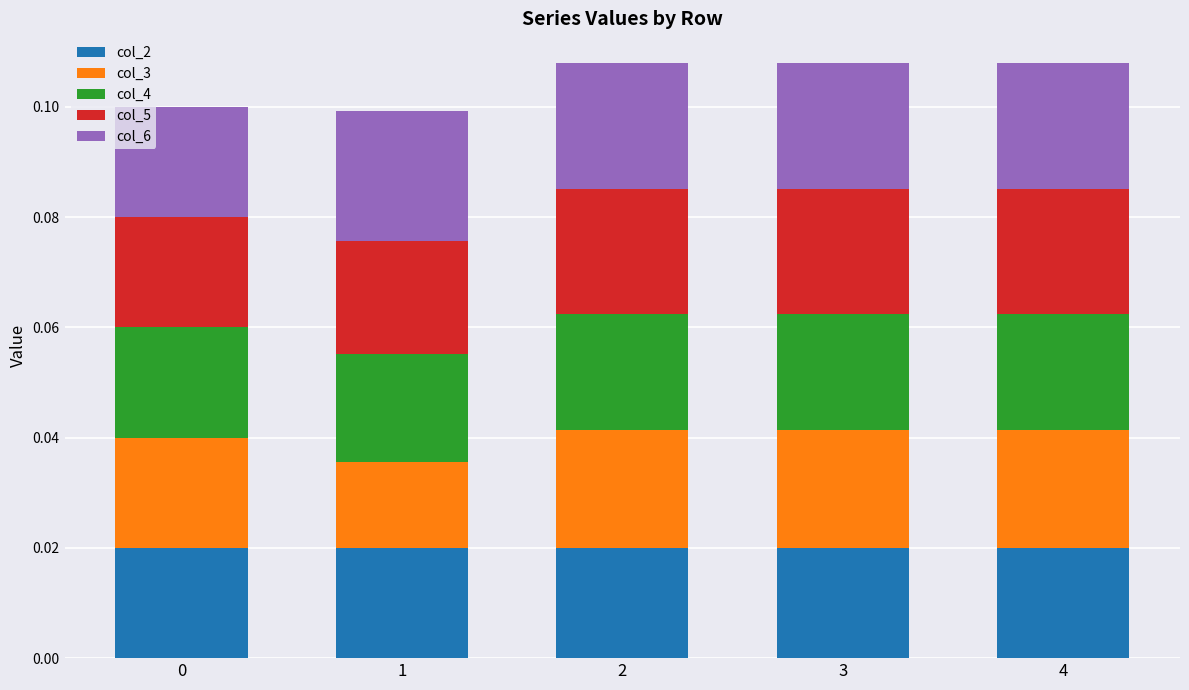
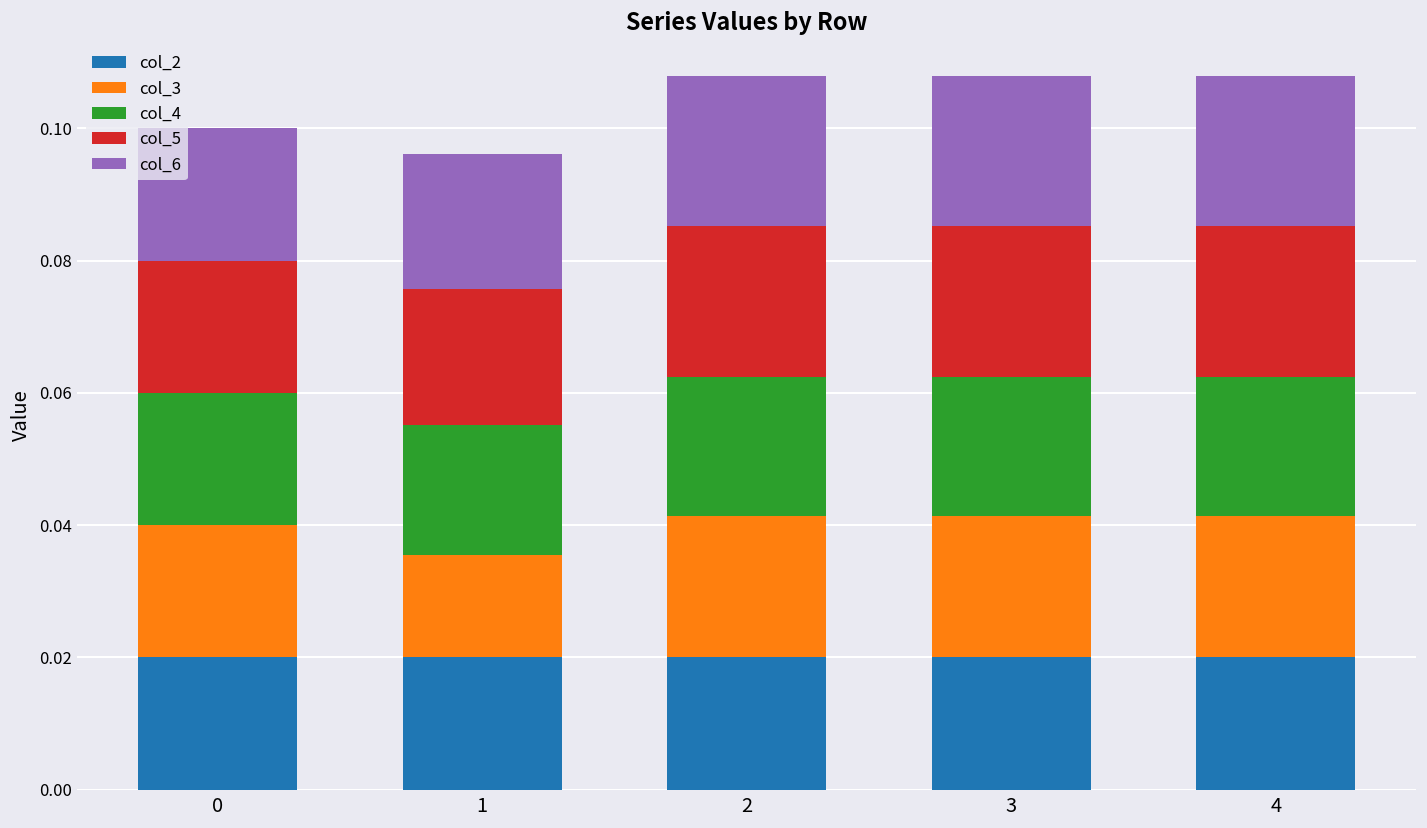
  {
    "col_2": {
      "0": 0.020,
      "1": 0.020,
      "2": 0.020,
      "3": 0.020,
      "4": 0.020
    },
    "col_3": {
      "0": 0.020,
      "1": 0.016,
      "2": 0.021,
      "3": 0.021,
      "4": 0.021
    },
    "col_4": {
      "0": 0.020,
      "1": 0.020,
      "2": 0.021,
      "3": 0.021,
      "4": 0.021
    },
    "col_5": {
      "0": 0.020,
      "1": 0.021,
      "2": 0.023,
      "3": 0.023,
      "4": 0.023
    },
    "col_6": {
      "0": 0.020,
-     "1": 0.024,
+     "1": 0.020,
      "2": 0.023,
      "3": 0.023,
      "4": 0.023
    }
  }
